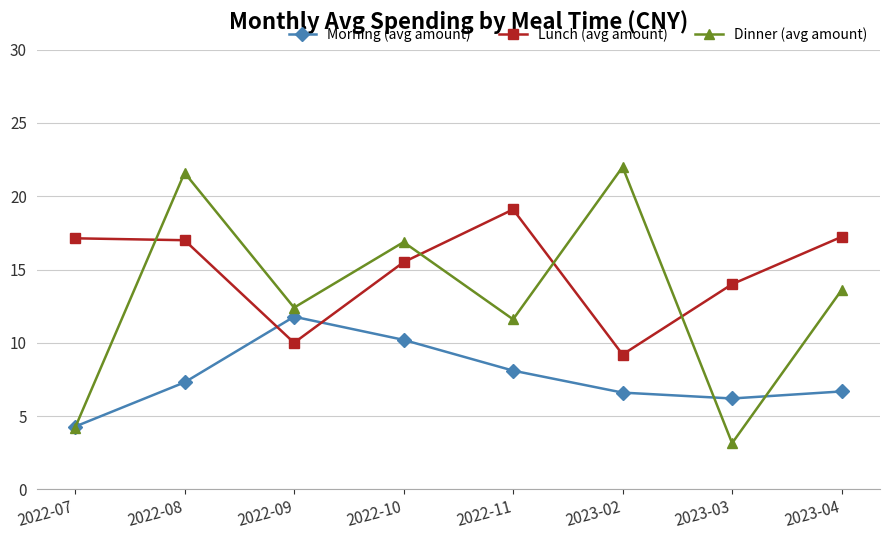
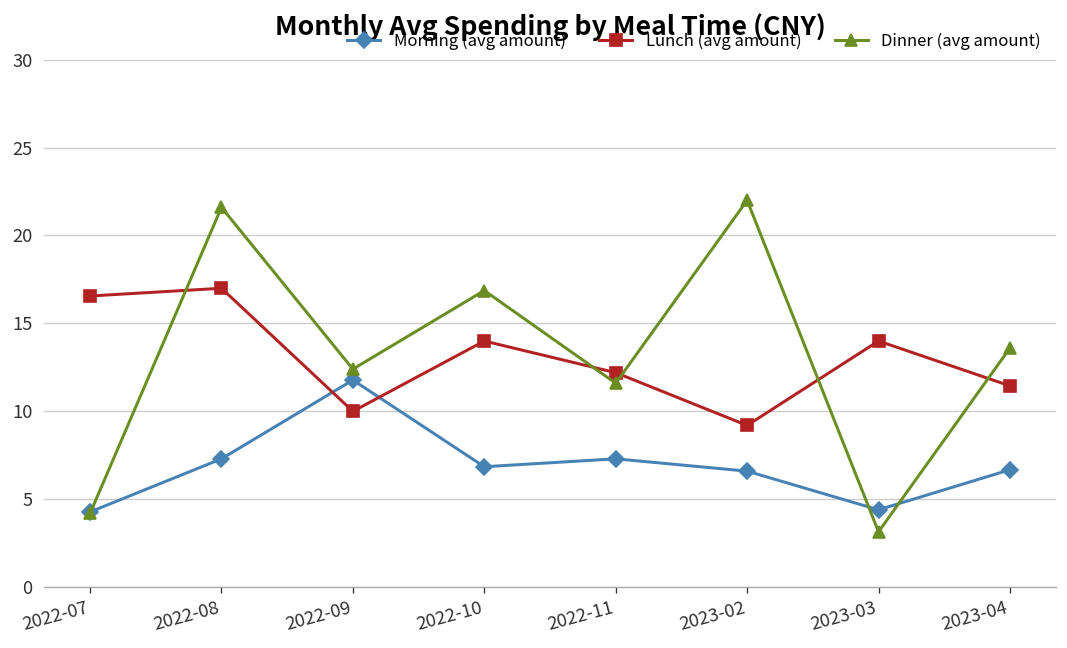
  {
    "Morning (avg amount)": {
      "2022-08": 7.3,
      "2022-09": 11.8,
-     "2022-10": 10.2,
-     "2022-11": 8.1,
+     "2022-10": 6.9,
+     "2022-11": 7.3,
      "2023-02": 6.6,
-     "2023-03": 6.2,
+     "2023-03": 4.4,
      "2023-04": 6.7
    },
    "Lunch (avg amount)": {
-     "2022-07": 17.1,
+     "2022-07": 16.6,
      "2022-08": 17.0,
      "2022-09": 10.0,
-     "2022-10": 15.5,
-     "2022-11": 19.1,
+     "2022-10": 14.0,
+     "2022-11": 12.2,
      "2023-02": 9.2,
      "2023-03": 14.0,
-     "2023-04": 17.2
+     "2023-04": 11.5
    },
    "Dinner (avg amount)": {
      "2022-08": 21.6,
      "2022-09": 12.4,
      "2022-10": 16.9,
      "2022-11": 11.6,
      "2023-02": 22.0,
      "2023-03": 3.2,
      "2023-04": 13.6
    }
  }
